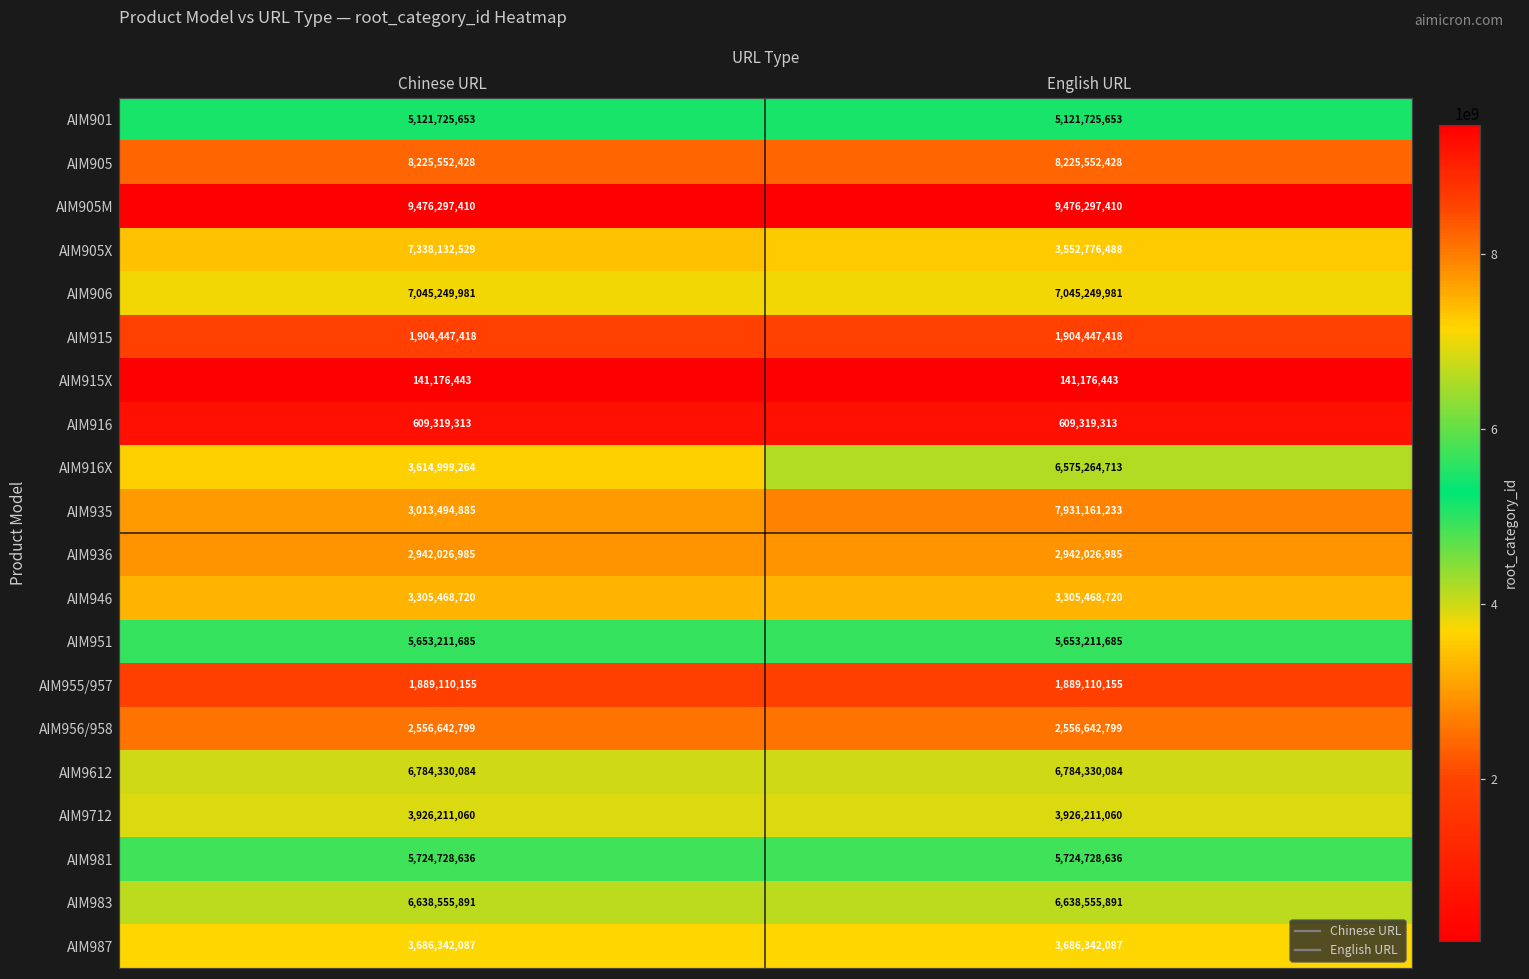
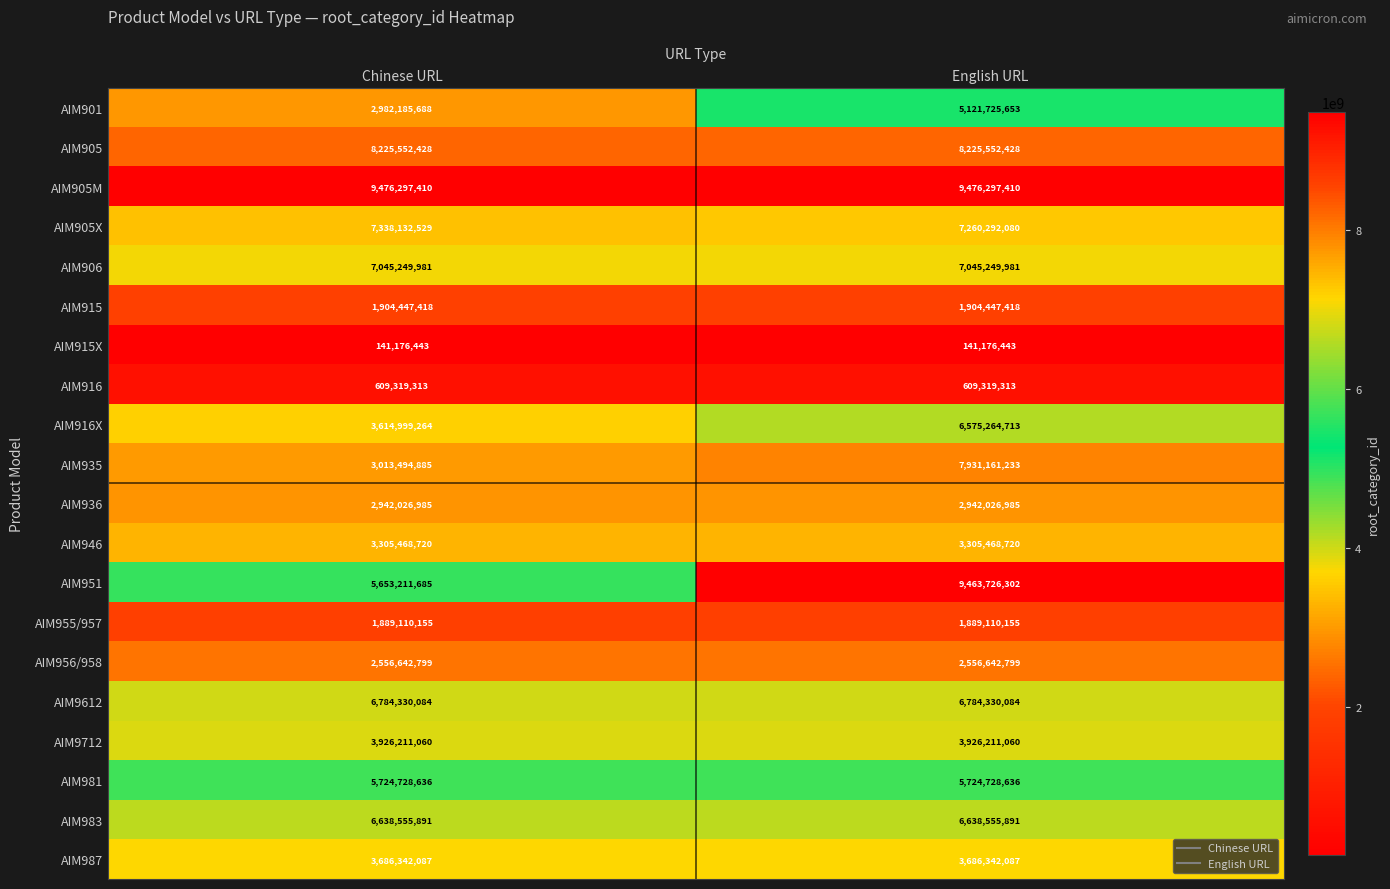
  {
    "AIM901": {
-     "Chinese URL": "5,121,725,653",
+     "Chinese URL": "2,982,185,688",
      "English URL": "5,121,725,653"
    },
    "AIM905": {
      "Chinese URL": "8,225,552,428",
      "English URL": "8,225,552,428"
    },
    "AIM905M": {
      "Chinese URL": "9,476,297,410",
      "English URL": "9,476,297,410"
    },
    "AIM905X": {
      "Chinese URL": "7,338,132,529",
-     "English URL": "3,552,776,488"
+     "English URL": "7,260,292,080"
    },
    "AIM906": {
      "Chinese URL": "7,045,249,981",
      "English URL": "7,045,249,981"
    },
    "AIM915": {
      "Chinese URL": "1,904,447,418",
      "English URL": "1,904,447,418"
    },
    "AIM915X": {
      "Chinese URL": "141,176,443",
      "English URL": "141,176,443"
    },
    "AIM916": {
      "Chinese URL": "609,319,313",
      "English URL": "609,319,313"
    },
    "AIM916X": {
      "Chinese URL": "3,614,999,264",
      "English URL": "6,575,264,713"
    },
    "AIM935": {
      "Chinese URL": "3,013,494,885",
      "English URL": "7,931,161,233"
    },
    "AIM936": {
      "Chinese URL": "2,942,026,985",
      "English URL": "2,942,026,985"
    },
    "AIM946": {
      "Chinese URL": "3,305,468,720",
      "English URL": "3,305,468,720"
    },
    "AIM951": {
      "Chinese URL": "5,653,211,685",
-     "English URL": "5,653,211,685"
+     "English URL": "9,463,726,302"
    },
    "AIM955/957": {
      "Chinese URL": "1,889,110,155",
      "English URL": "1,889,110,155"
    },
    "AIM956/958": {
      "Chinese URL": "2,556,642,799",
      "English URL": "2,556,642,799"
    },
    "AIM9612": {
      "Chinese URL": "6,784,330,084",
      "English URL": "6,784,330,084"
    },
    "AIM9712": {
      "Chinese URL": "3,926,211,060",
      "English URL": "3,926,211,060"
    },
    "AIM981": {
      "Chinese URL": "5,724,728,636",
      "English URL": "5,724,728,636"
    },
    "AIM983": {
      "Chinese URL": "6,638,555,891",
      "English URL": "6,638,555,891"
    },
    "AIM987": {
      "Chinese URL": "3,686,342,087",
      "English URL": "3,686,342,087"
    }
  }
